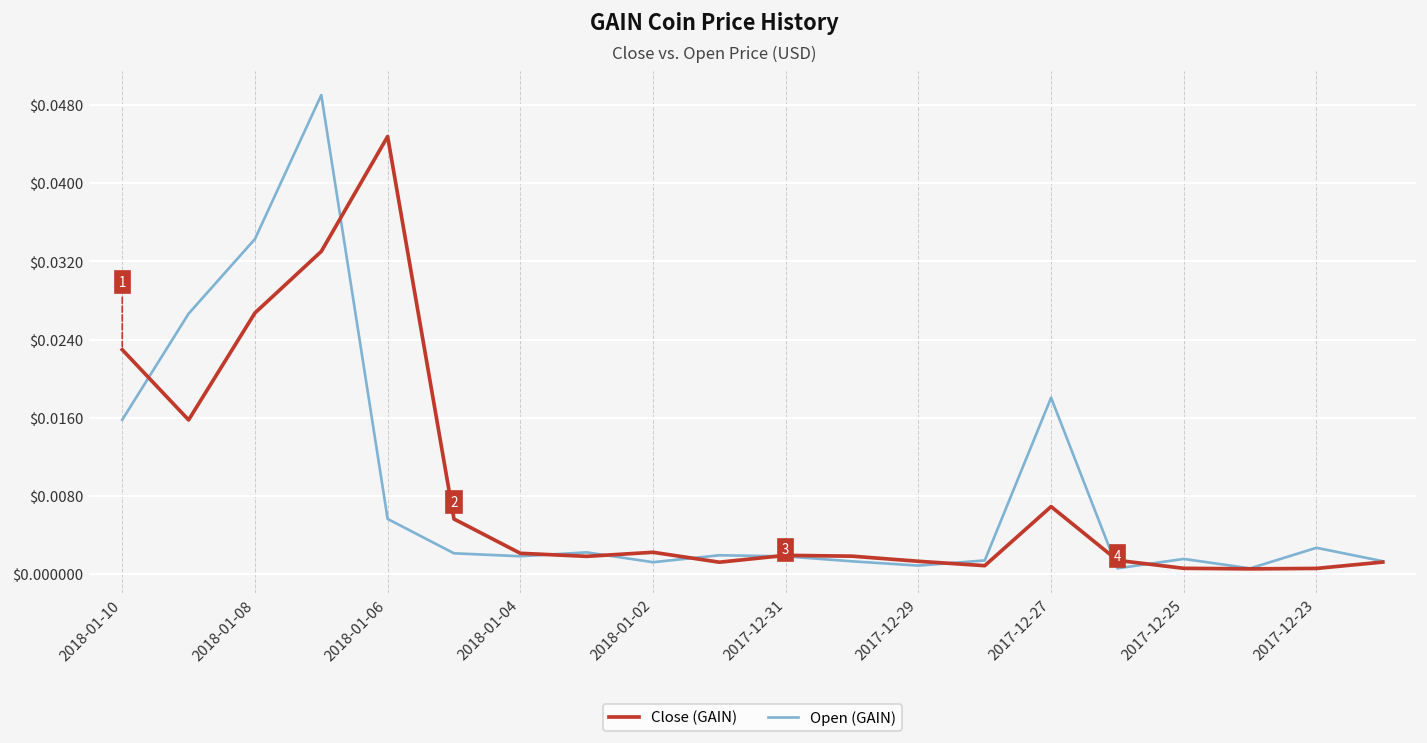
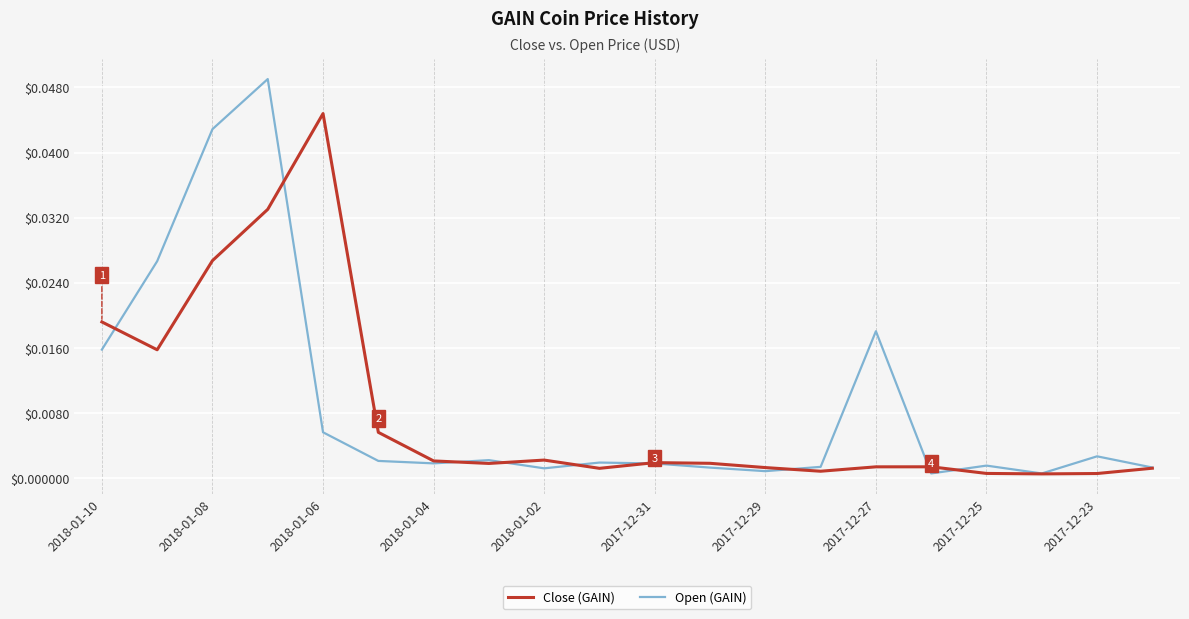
  {
    "Close (GAIN)": {
-     "2018-01-10": "$0.023",
+     "2018-01-10": "$0.019",
      "2018-01-08": "$0.027",
      "2018-01-06": "$0.045",
      "2018-01-02": "$0.002",
      "2017-12-29": "$0.001",
-     "2017-12-27": "$0.007",
+     "2017-12-27": "$0.001",
      "2017-12-25": "$0.001",
      "2017-12-23": "$0.001"
    },
    "Open (GAIN)": {
      "2018-01-10": "$0.016",
-     "2018-01-08": "$0.034",
+     "2018-01-08": "$0.043",
      "2018-01-06": "$0.006",
      "2018-01-02": "$0.001",
      "2017-12-29": "$0.001",
      "2017-12-27": "$0.018",
      "2017-12-25": "$0.002",
      "2017-12-23": "$0.003"
    }
  }
